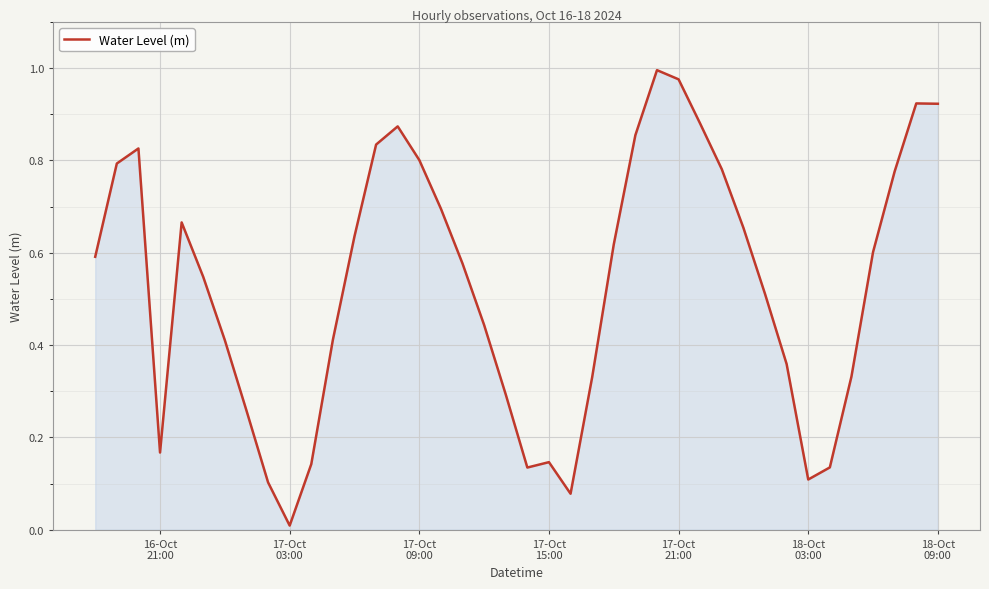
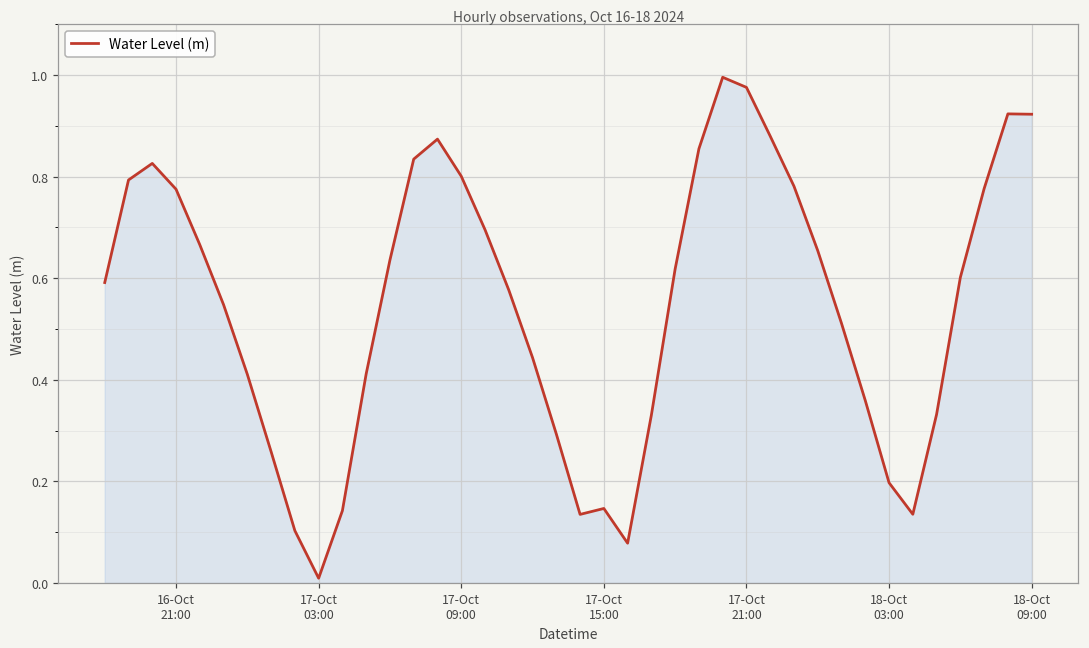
  {
-   "16-Oct 21:00": 0.17,
+   "16-Oct 21:00": 0.78,
    "17-Oct 03:00": 0.01,
    "17-Oct 09:00": 0.80,
    "17-Oct 15:00": 0.15,
    "17-Oct 21:00": 0.98,
-   "18-Oct 03:00": 0.11,
+   "18-Oct 03:00": 0.20,
    "18-Oct 09:00": 0.92
  }
